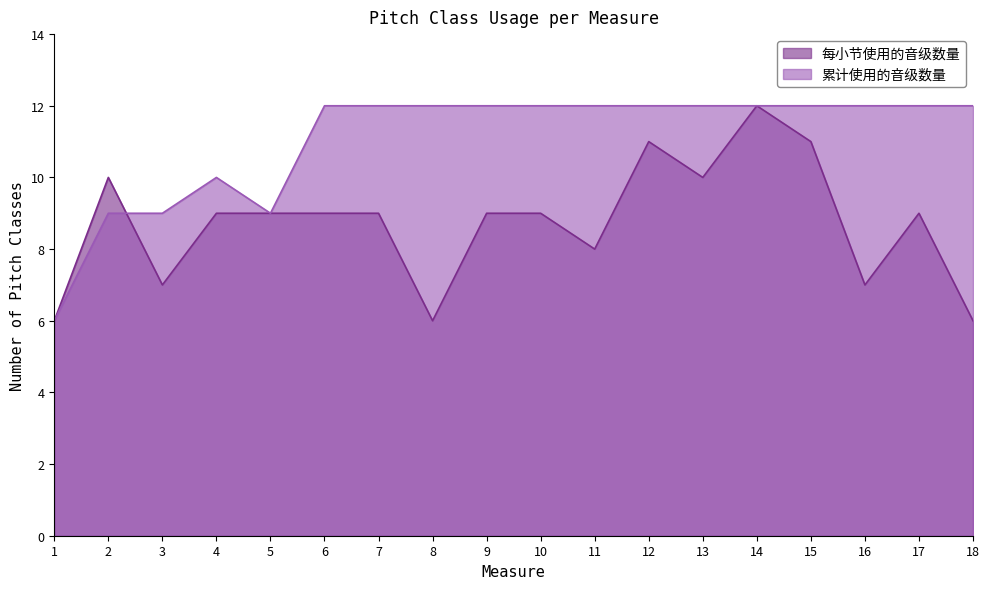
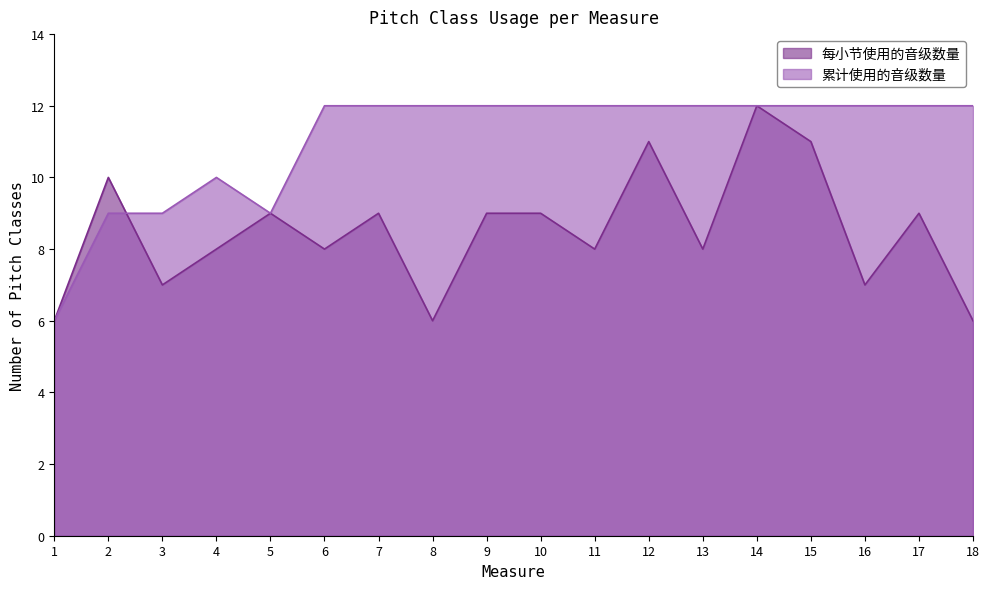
  {
    "每小节使用的音级数量": {
      "2": 10,
      "3": 7,
-     "4": 9,
-     "6": 9,
+     "4": 8,
+     "6": 8,
      "7": 9,
      "8": 6,
      "9": 9,
      "10": 9,
      "11": 8,
      "12": 11,
-     "13": 10,
+     "13": 8,
      "15": 11,
      "16": 7,
      "17": 9,
      "18": 6
    },
    "累计使用的音级数量": {
      "2": 9,
      "3": 9,
      "4": 10,
      "6": 12,
      "7": 12,
      "8": 12,
      "9": 12,
      "10": 12,
      "11": 12,
      "12": 12,
      "13": 12,
      "15": 12,
      "16": 12,
      "17": 12,
      "18": 12
    }
  }
